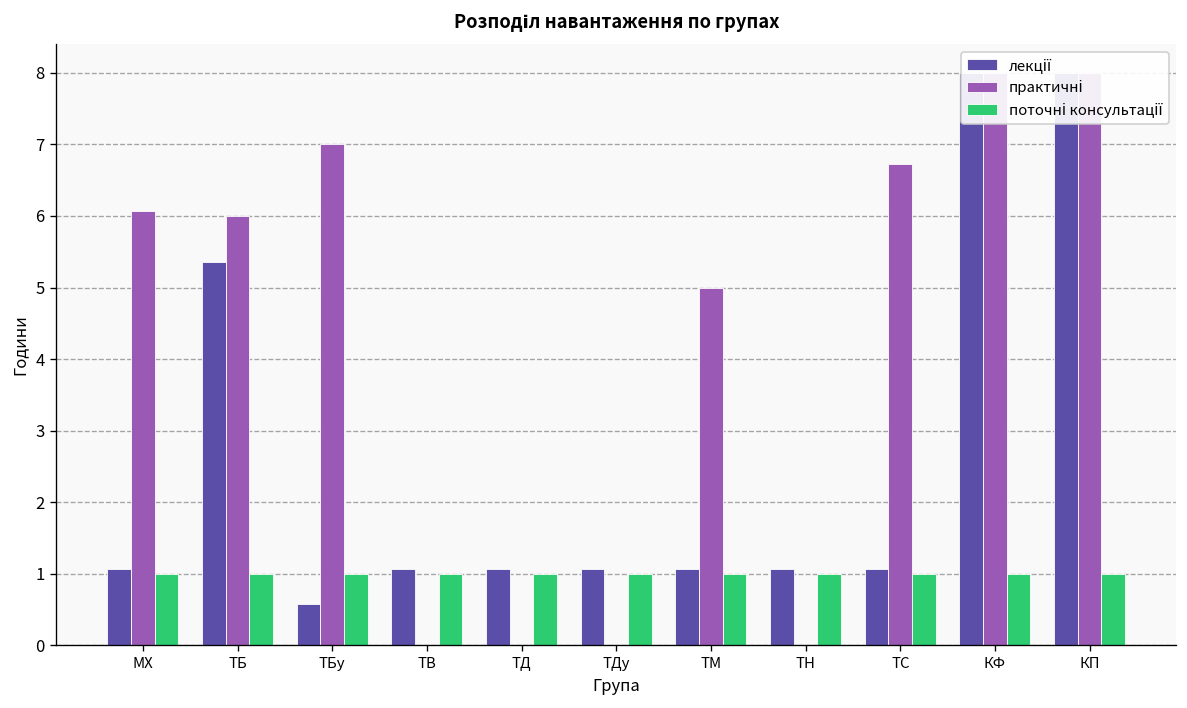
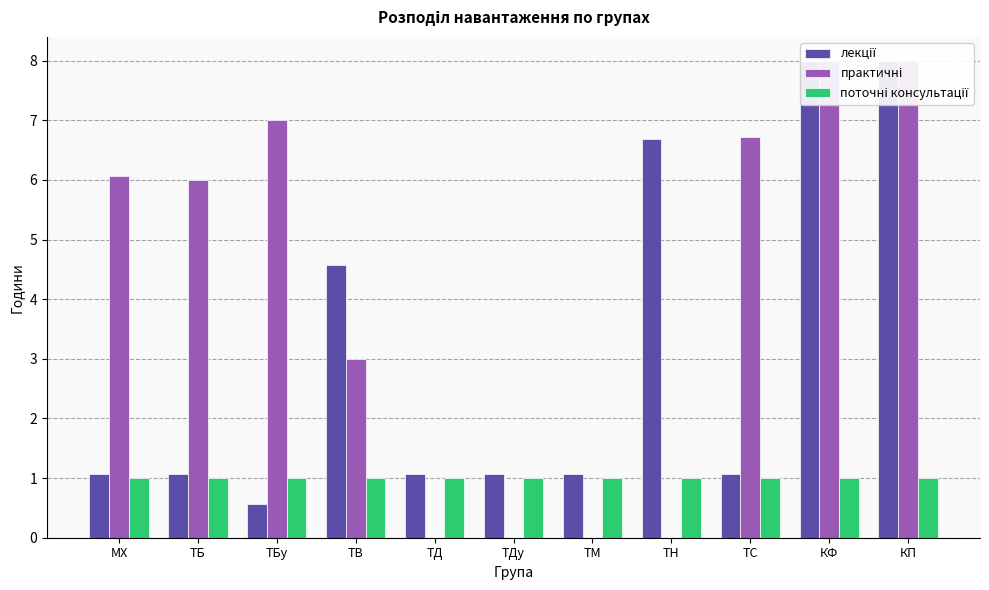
  {
    "лекції": {
      "МХ": 1.1,
-     "ТБ": 5.4,
+     "ТБ": 1.1,
      "ТБу": 0.6,
-     "ТВ": 1.1,
+     "ТВ": 4.6,
      "ТД": 1.1,
      "ТДу": 1.1,
      "ТМ": 1.1,
-     "ТН": 1.1,
+     "ТН": 6.7,
      "ТС": 1.1
    },
    "практичні": {
      "МХ": 6.1,
      "ТБ": 6,
      "ТБу": 7,
-     "ТВ": 0,
+     "ТВ": 3,
      "ТД": 0,
      "ТДу": 0,
-     "ТМ": 5,
+     "ТМ": 0,
      "ТН": 0,
      "ТС": 6.7
    },
    "поточні консультації": {
      "МХ": 1.0,
      "ТБ": 1.0,
      "ТБу": 1.0,
      "ТВ": 1.0,
      "ТД": 1.0,
      "ТДу": 1.0,
      "ТМ": 1.0,
      "ТН": 1.0,
      "ТС": 1.0,
      "КФ": 1.0,
      "КП": 1.0
    }
  }
